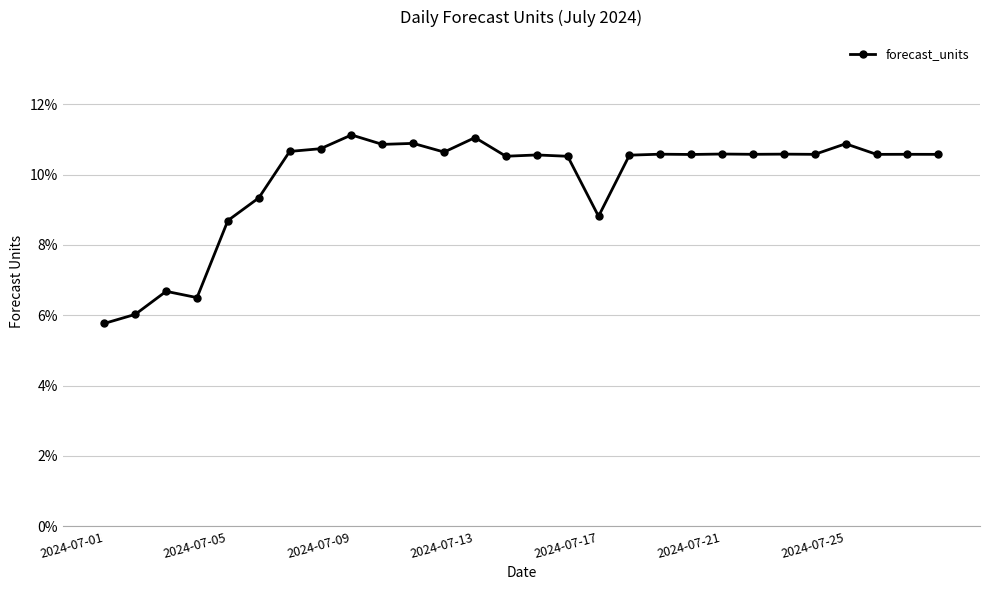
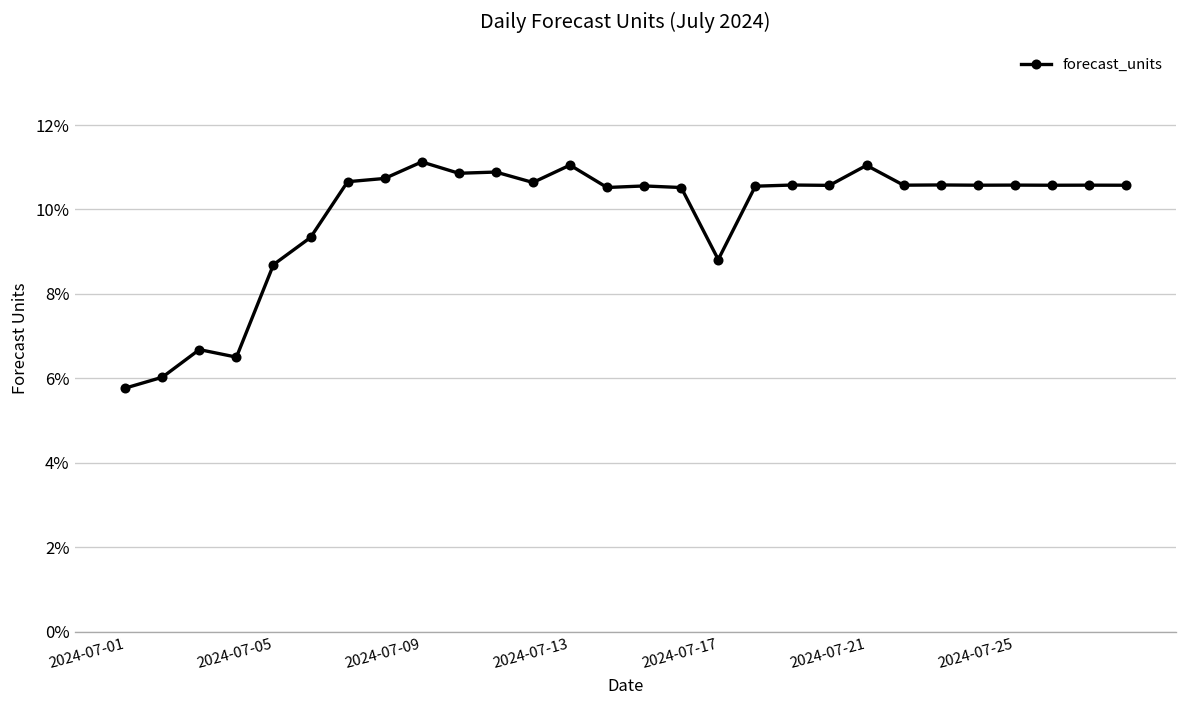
  {
    "2024-07-01": "5.8%",
    "2024-07-05": "8.7%",
    "2024-07-09": "11.1%",
    "2024-07-13": "11.1%",
    "2024-07-17": "8.8%",
-   "2024-07-21": "10.6%",
-   "2024-07-25": "10.9%"
+   "2024-07-21": "11.0%",
+   "2024-07-25": "10.6%"
  }
